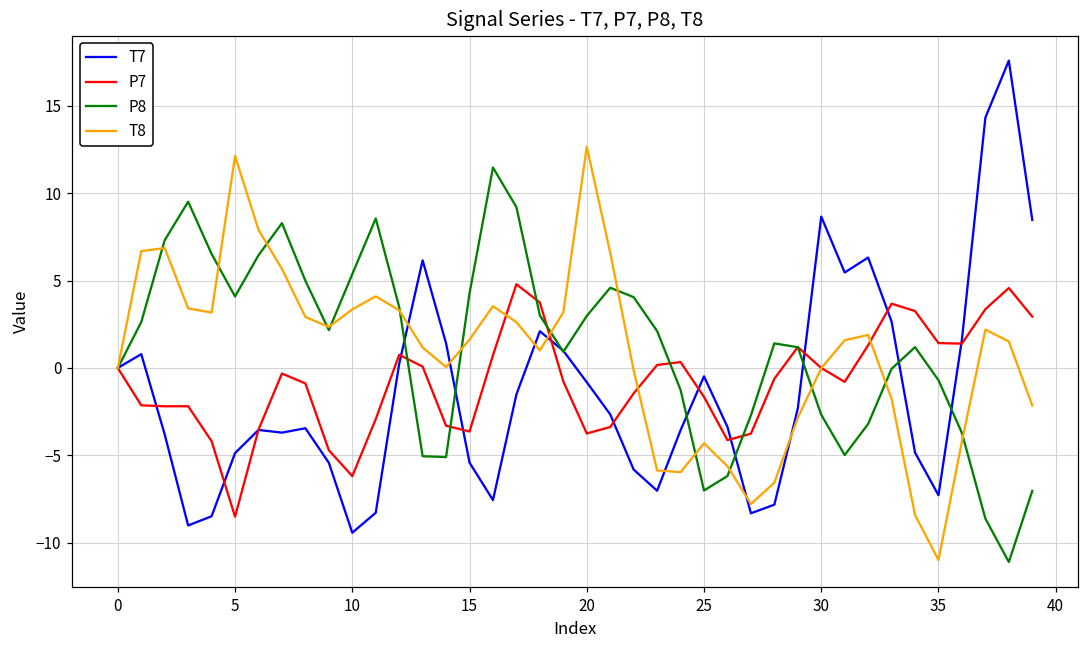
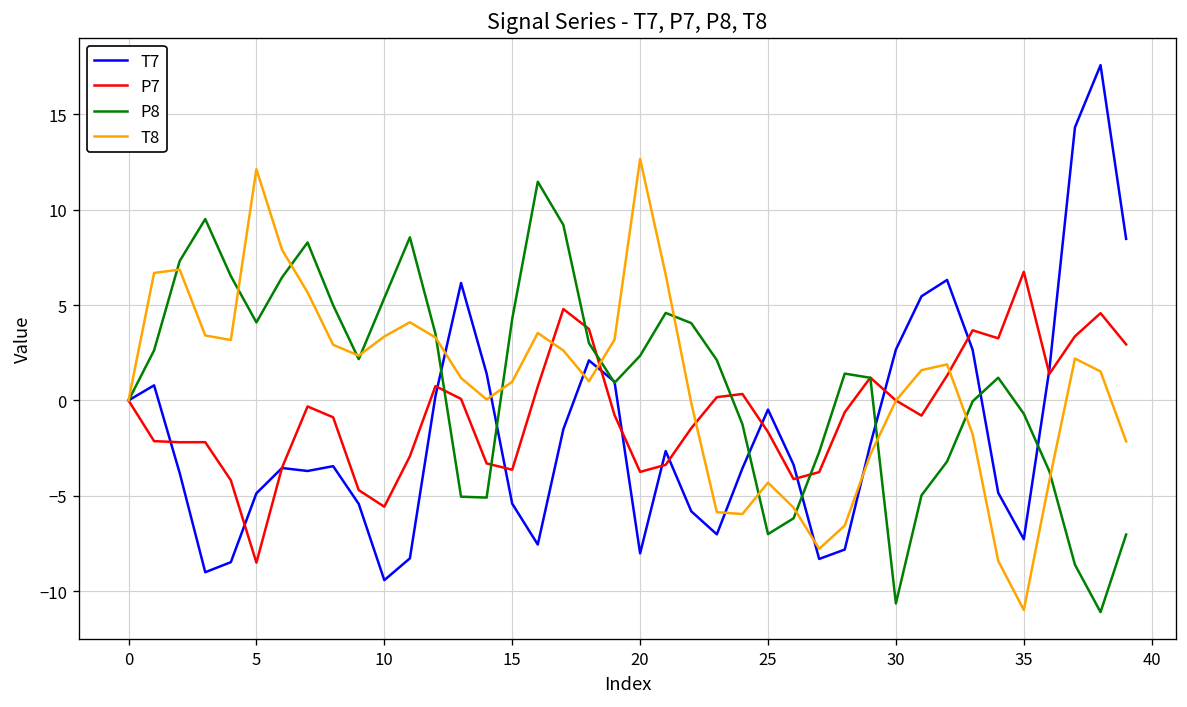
  {
    "T7": {
      "5": -4.9,
      "10": -9.4,
      "15": -5.4,
-     "20": -0.8,
+     "20": -8.0,
      "25": -0.5,
-     "30": 8.7,
+     "30": 2.7,
      "35": -7.3
    },
    "P7": {
      "5": -8.5,
-     "10": -6.2,
+     "10": -5.6,
      "15": -3.6,
      "20": -3.7,
      "25": -1.7,
-     "35": 1.4
+     "35": 6.7
    },
    "P8": {
      "5": 4.1,
      "10": 5.4,
      "15": 4.3,
-     "20": 3.0,
+     "20": 2.3,
      "25": -7.0,
-     "30": -2.7,
+     "30": -10.6,
      "35": -0.7
    },
    "T8": {
      "5": 12.1,
      "10": 3.4,
-     "15": 1.6,
+     "15": 1.0,
      "20": 12.7,
      "25": -4.3,
      "35": -11.0
    }
  }
